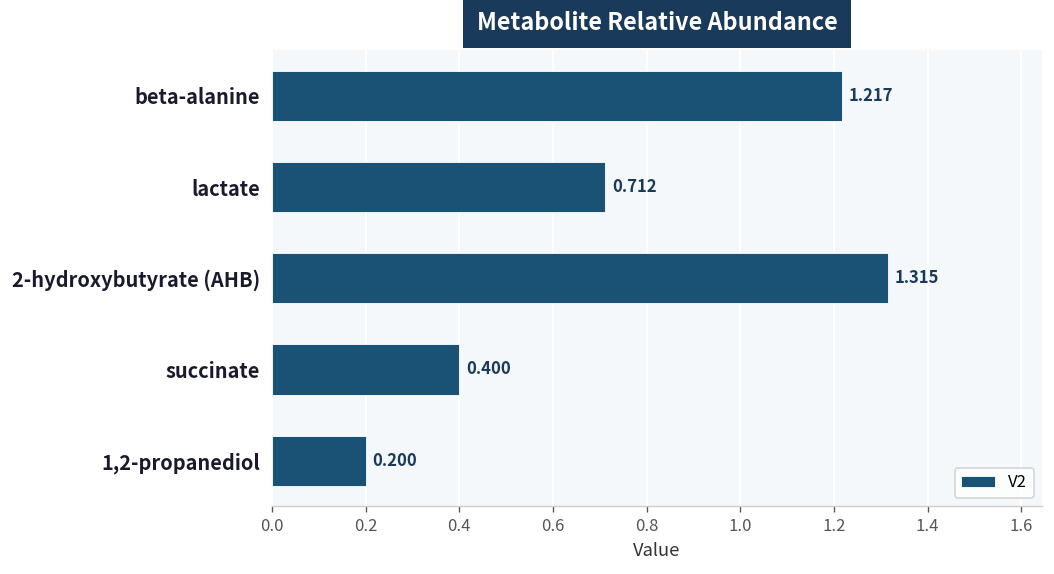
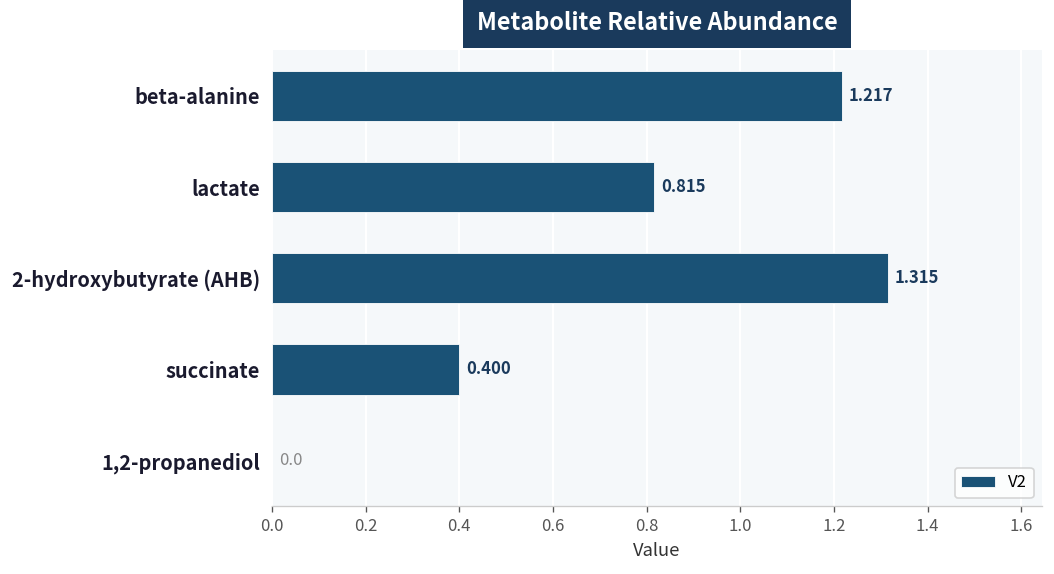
  {
    "beta-alanine": 1.217,
-   "lactate": 0.712,
+   "lactate": 0.815,
    "2-hydroxybutyrate (AHB)": 1.315,
    "succinate": 0.400,
-   "1,2-propanediol": 0.200
+   "1,2-propanediol": 0.0
  }
